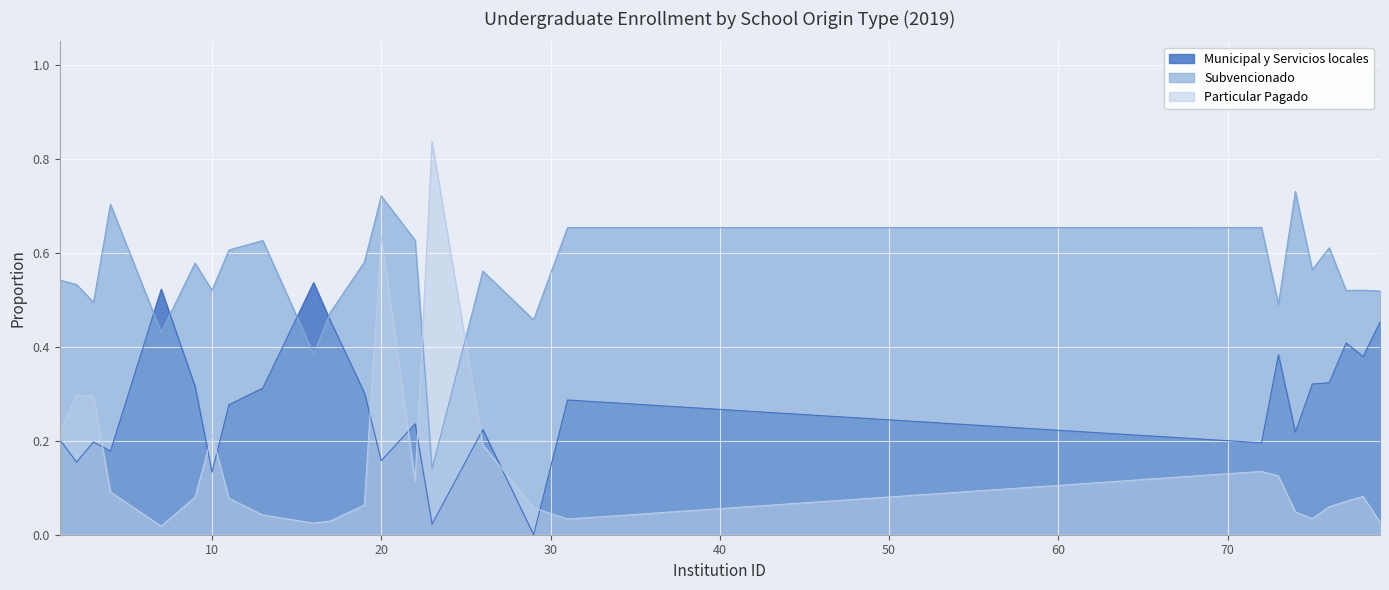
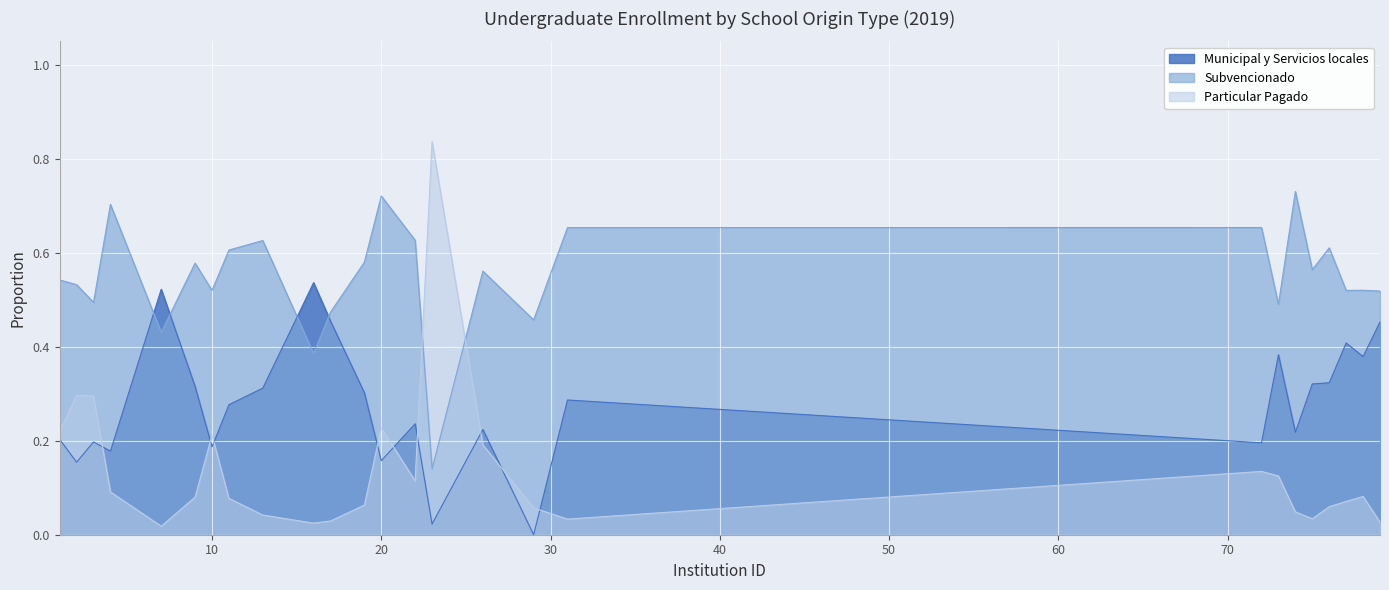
  {
    "Municipal y Servicios locales": {
-     "10": 0.13,
+     "10": 0.19,
      "20": 0.16
    },
    "Subvencionado": {
      "10": 0.52,
      "20": 0.72
    },
    "Particular Pagado": {
      "10": 0.21,
-     "20": 0.64
+     "20": 0.23
    }
  }
